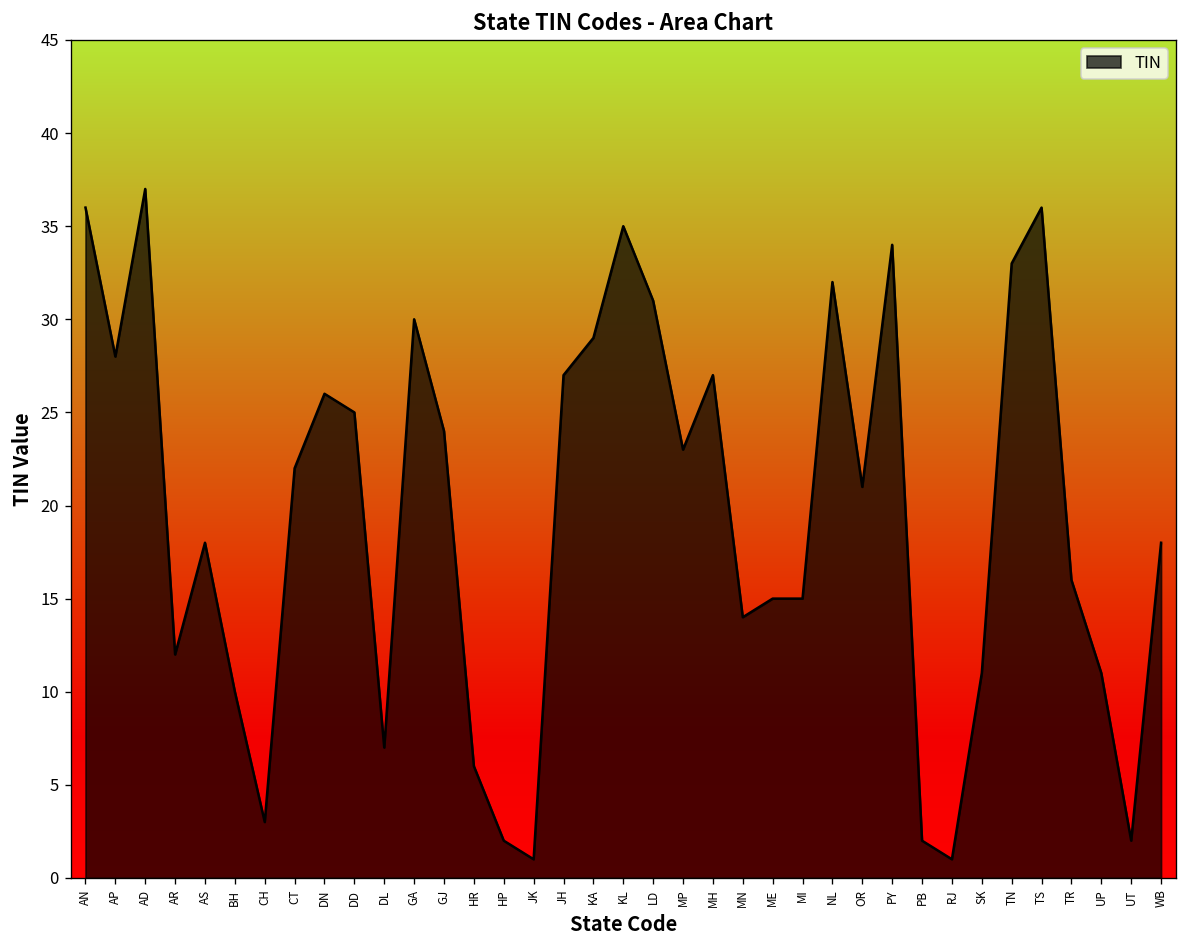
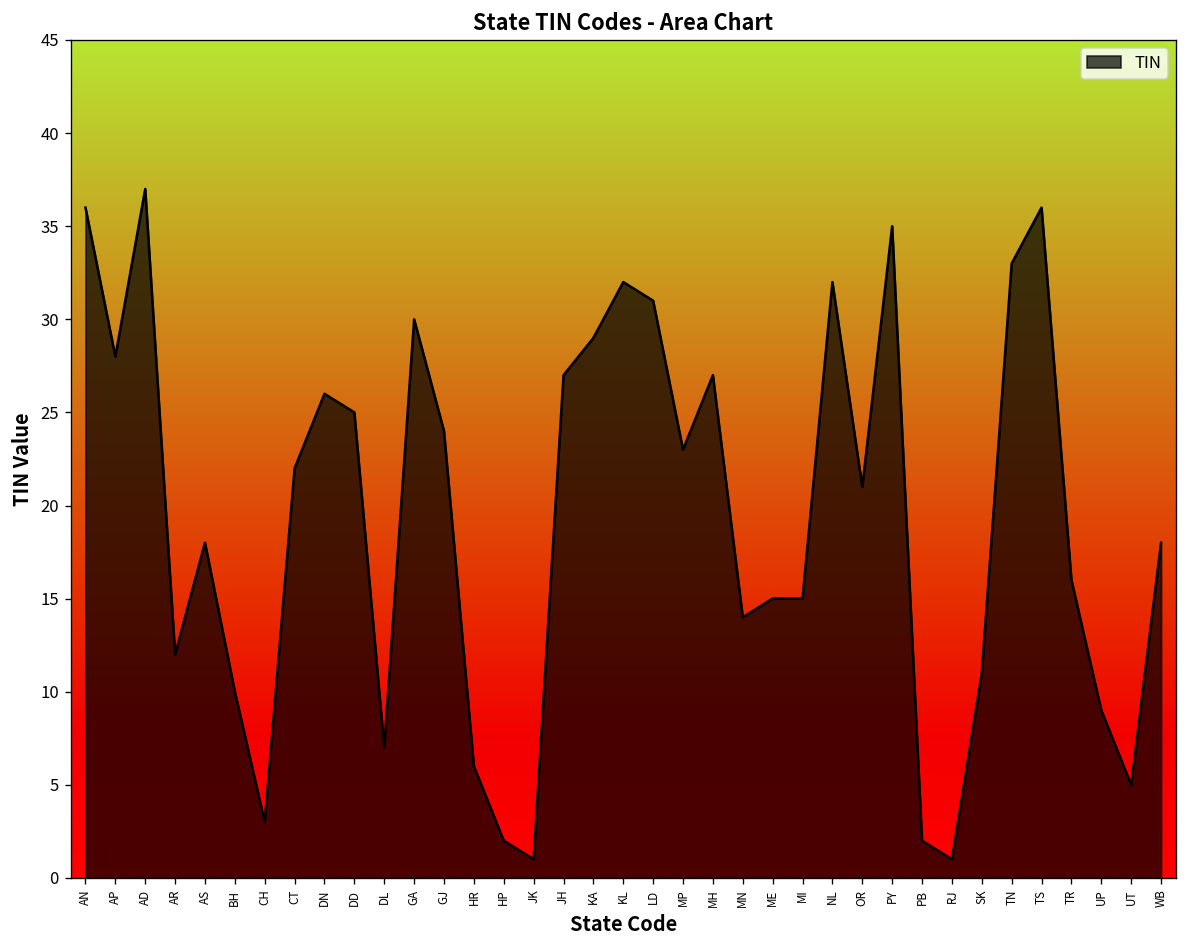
  {
    "AN": 36,
    "AP": 28,
    "AD": 37,
    "AR": 12,
    "AS": 18,
    "BH": 10,
    "CH": 3,
    "CT": 22,
    "DN": 26,
    "DD": 25,
    "DL": 7,
    "GA": 30,
    "GJ": 24,
    "HR": 6,
    "HP": 2,
    "JK": 1,
    "JH": 27,
    "KA": 29,
-   "KL": 35,
+   "KL": 32,
    "LD": 31,
    "MP": 23,
    "MH": 27,
    "MN": 14,
    "ME": 15,
    "MI": 15,
    "NL": 32,
    "OR": 21,
-   "PY": 34,
+   "PY": 35,
    "PB": 2,
    "RJ": 1,
    "SK": 11,
    "TN": 33,
    "TS": 36,
    "TR": 16,
-   "UP": 11,
-   "UT": 2,
+   "UP": 9,
+   "UT": 5,
    "WB": 18
  }
